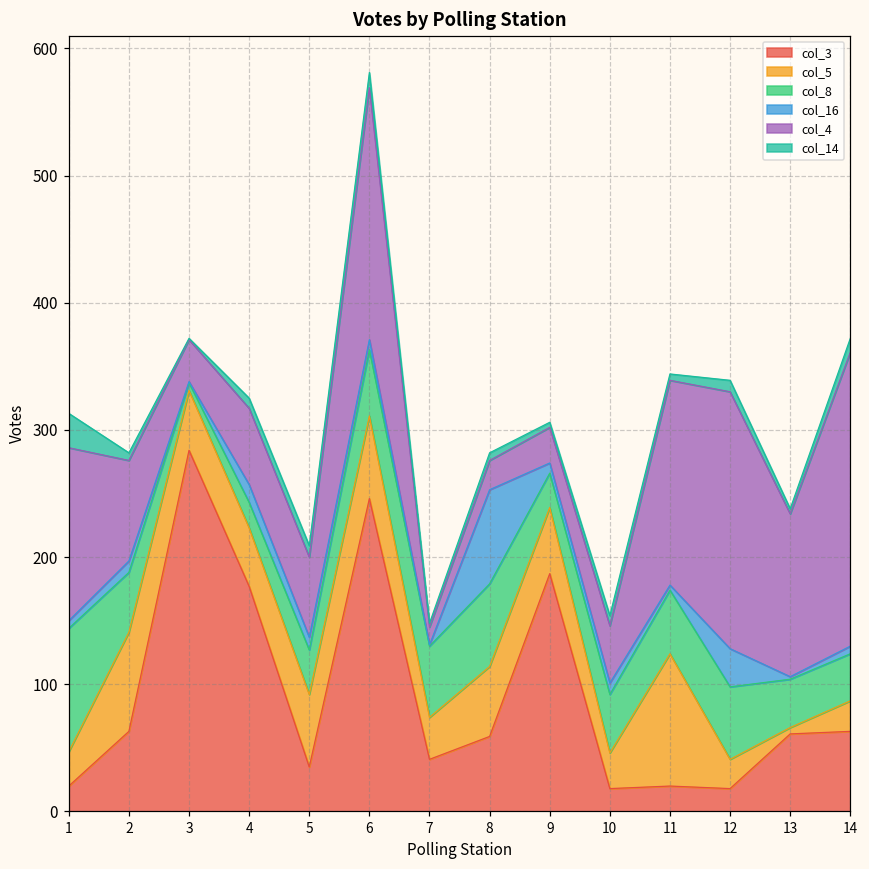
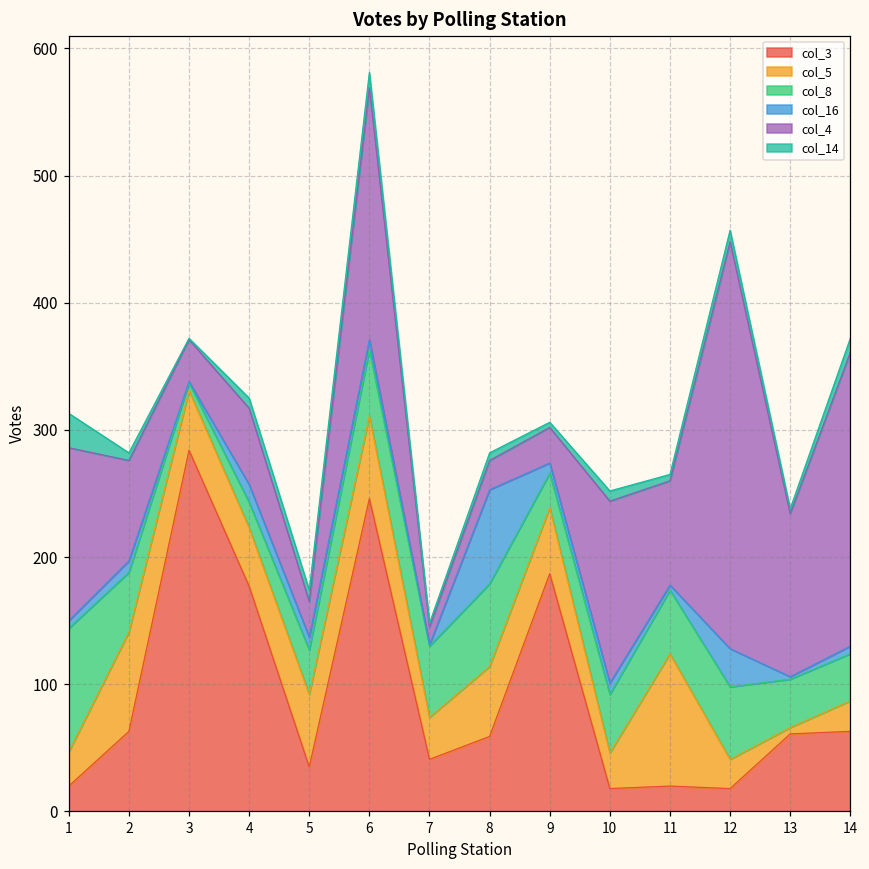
  {
    "col_3": {
      "1": 20,
      "2": 63,
      "3": 284,
      "4": 177,
      "5": 35,
      "6": 246,
      "7": 41,
      "8": 59,
      "9": 187,
      "10": 18,
      "11": 20,
      "12": 18,
      "13": 61,
      "14": 63
    },
    "col_5": {
      "1": 27,
      "2": 78,
      "3": 47,
      "4": 46,
      "5": 57,
      "6": 65,
      "7": 33,
      "8": 55,
      "9": 52,
      "10": 28,
      "11": 104,
      "12": 23,
      "13": 5,
      "14": 24
    },
    "col_16": {
      "1": 6,
      "2": 9,
      "4": 14,
      "5": 10,
      "6": 8,
      "8": 74,
      "9": 8,
      "10": 9,
      "11": 4,
      "12": 30,
      "14": 6
    },
    "col_4": {
      "1": 136,
      "2": 79,
      "4": 60,
-     "5": 63,
+     "5": 28,
      "6": 198,
      "7": 14,
      "8": 23,
      "9": 28,
-     "10": 45,
-     "11": 161,
-     "12": 202,
+     "10": 143,
+     "11": 82,
+     "12": 320,
      "13": 128,
      "14": 231
    }
  }
